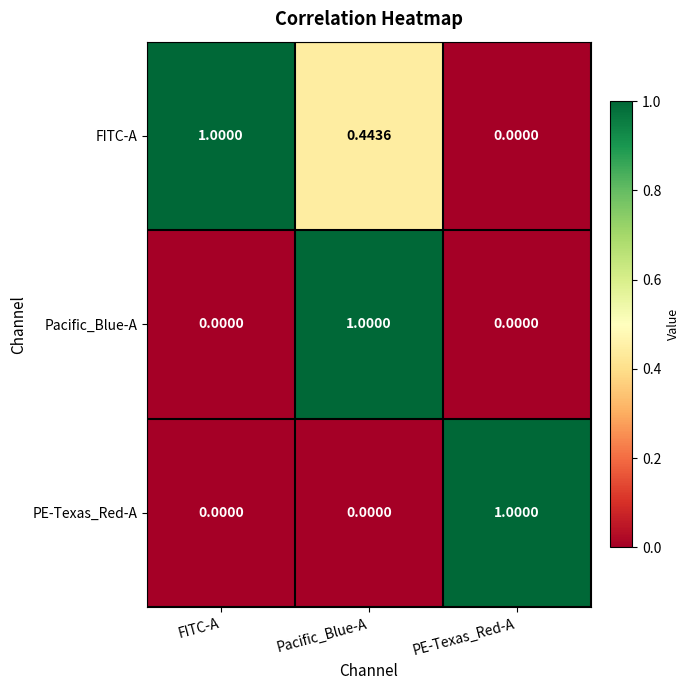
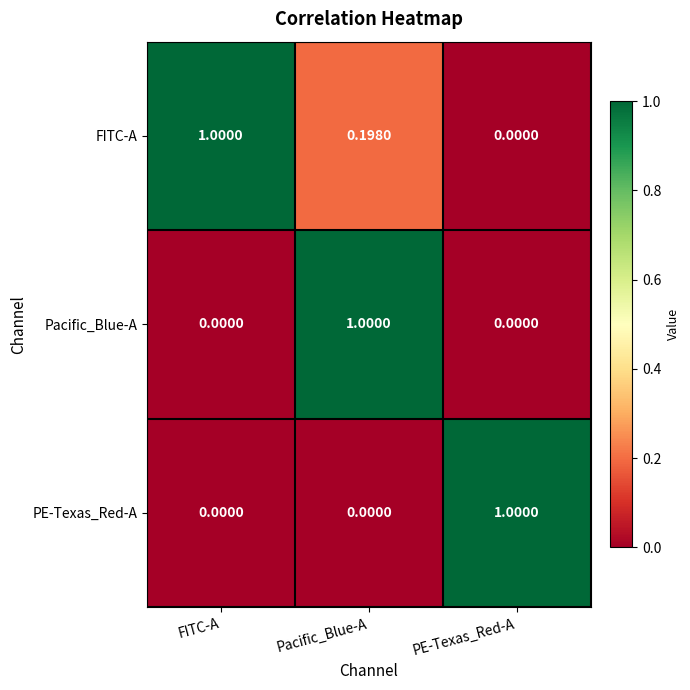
  {
    "FITC-A": {
      "FITC-A": 1.0000,
-     "Pacific_Blue-A": 0.4436,
+     "Pacific_Blue-A": 0.1980,
      "PE-Texas_Red-A": 0.0000
    },
    "Pacific_Blue-A": {
      "FITC-A": 0.0000,
      "Pacific_Blue-A": 1.0000,
      "PE-Texas_Red-A": 0.0000
    },
    "PE-Texas_Red-A": {
      "FITC-A": 0.0000,
      "Pacific_Blue-A": 0.0000,
      "PE-Texas_Red-A": 1.0000
    }
  }
